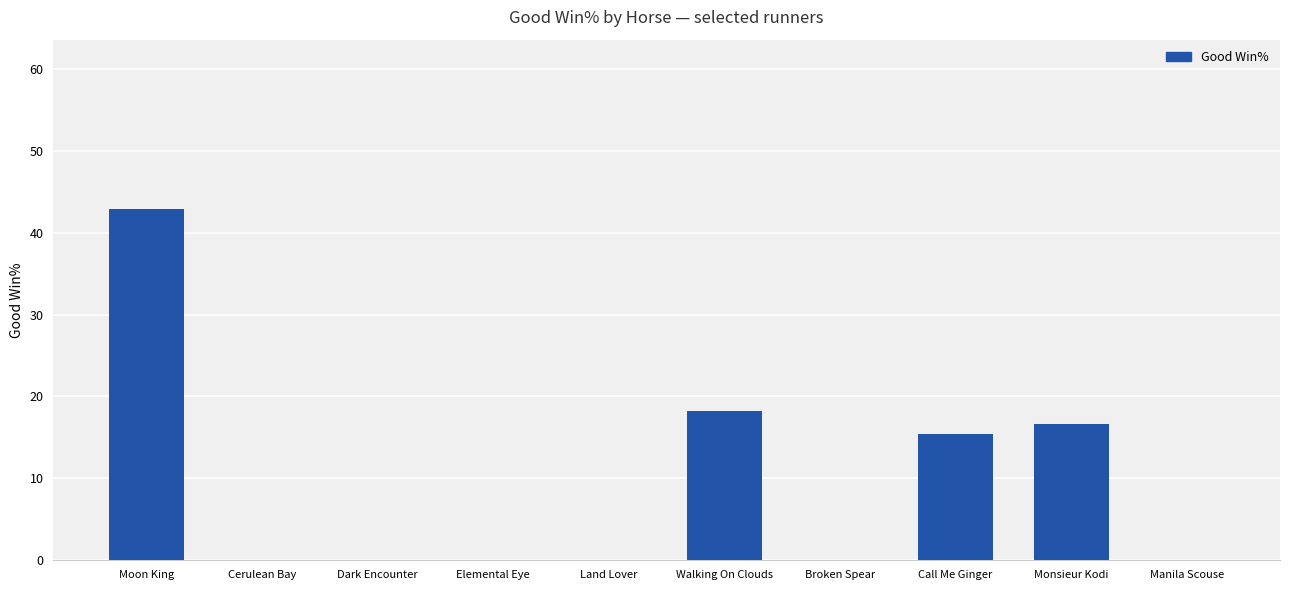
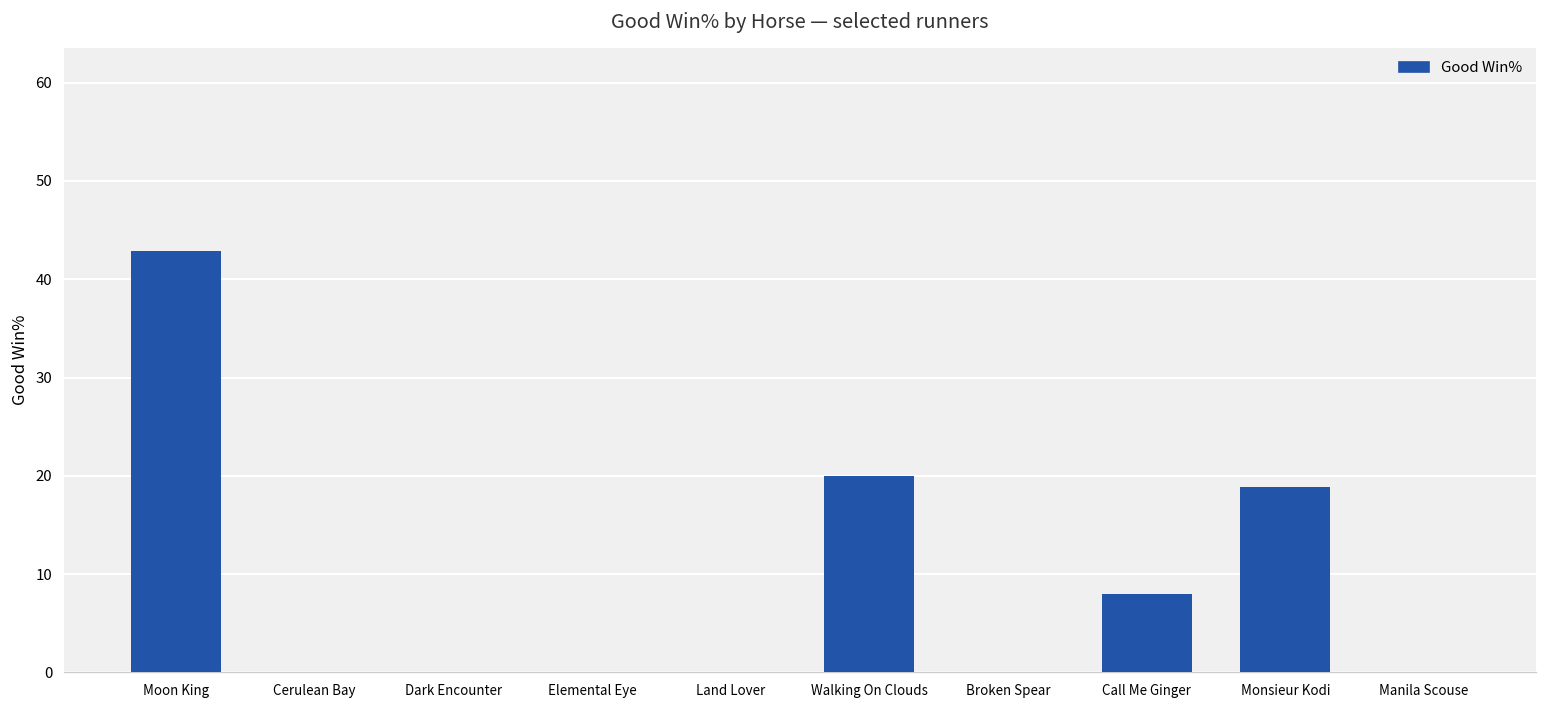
  {
    "Moon King": 43,
    "Cerulean Bay": 0,
    "Dark Encounter": 0,
    "Elemental Eye": 0,
    "Land Lover": 0,
-   "Walking On Clouds": 18,
+   "Walking On Clouds": 20,
    "Broken Spear": 0,
-   "Call Me Ginger": 15,
-   "Monsieur Kodi": 17,
+   "Call Me Ginger": 8,
+   "Monsieur Kodi": 19,
    "Manila Scouse": 0
  }
